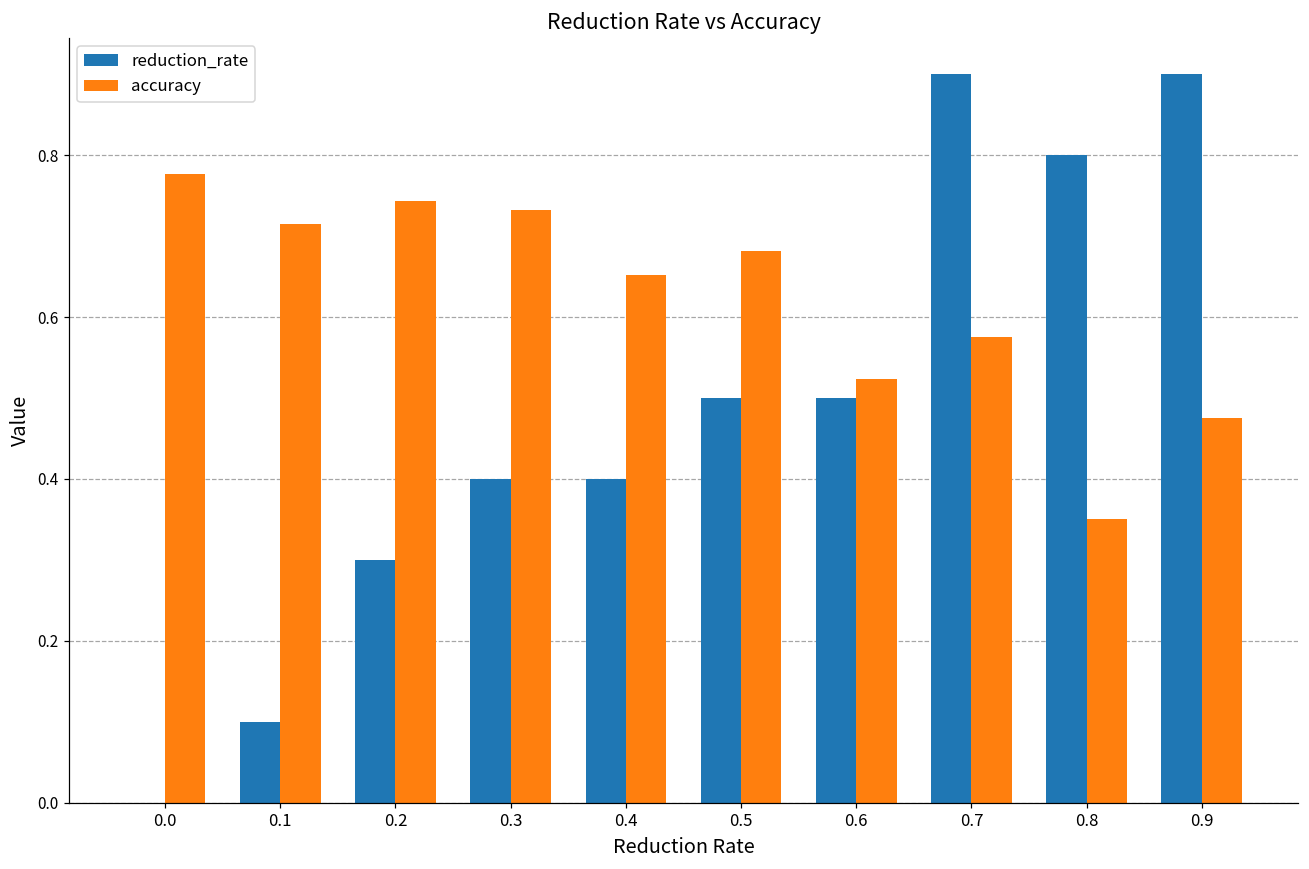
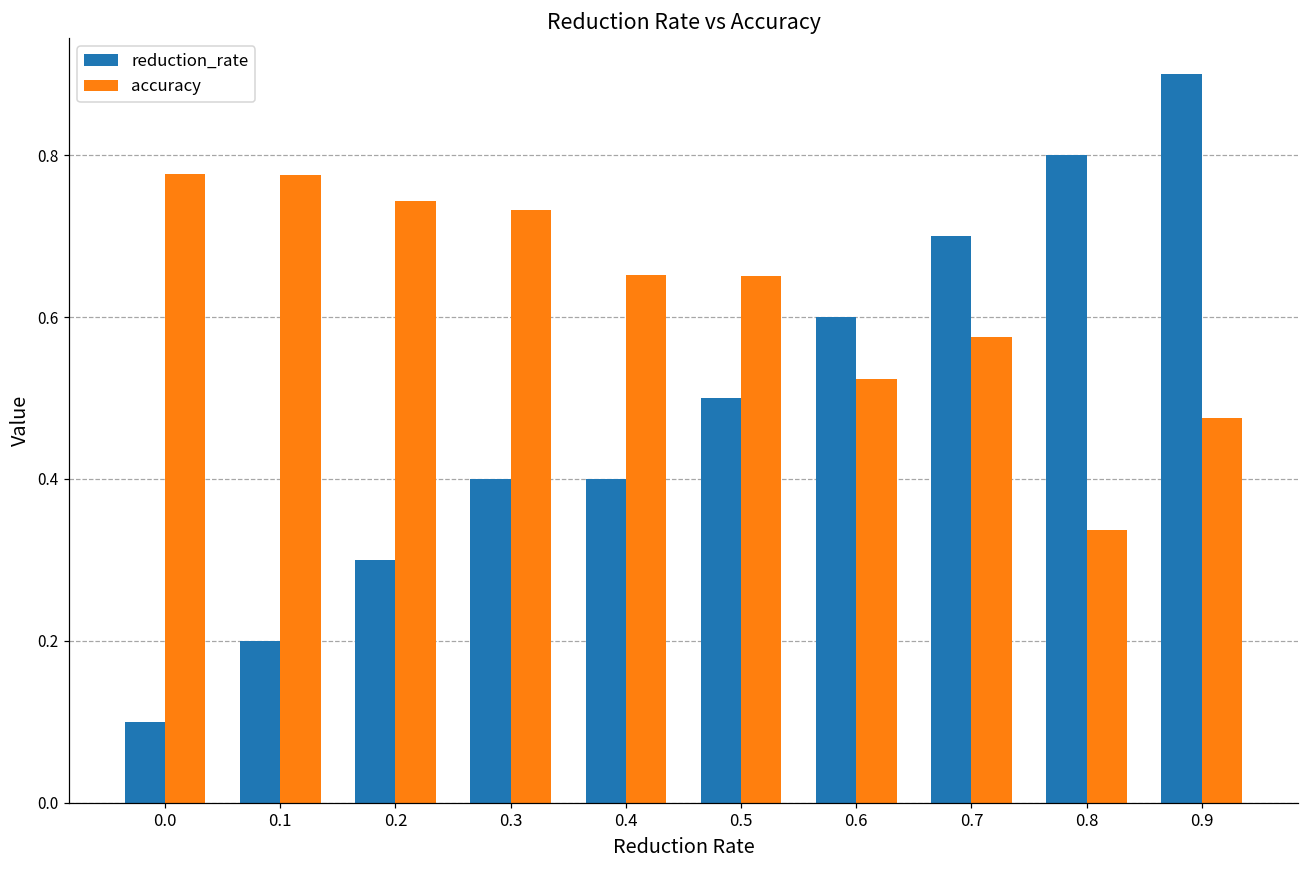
  {
    "reduction_rate": {
-     "0.0": 0.0,
-     "0.1": 0.1,
+     "0.0": 0.1,
+     "0.1": 0.2,
      "0.2": 0.3,
      "0.3": 0.4,
      "0.4": 0.4,
      "0.5": 0.5,
-     "0.6": 0.5,
-     "0.7": 0.9,
+     "0.6": 0.6,
+     "0.7": 0.7,
      "0.8": 0.8,
      "0.9": 0.9
    },
    "accuracy": {
      "0.0": 0.78,
-     "0.1": 0.72,
+     "0.1": 0.78,
      "0.2": 0.74,
      "0.3": 0.73,
      "0.4": 0.65,
-     "0.5": 0.68,
+     "0.5": 0.65,
      "0.6": 0.52,
      "0.7": 0.57,
-     "0.8": 0.35,
+     "0.8": 0.34,
      "0.9": 0.48
    }
  }
